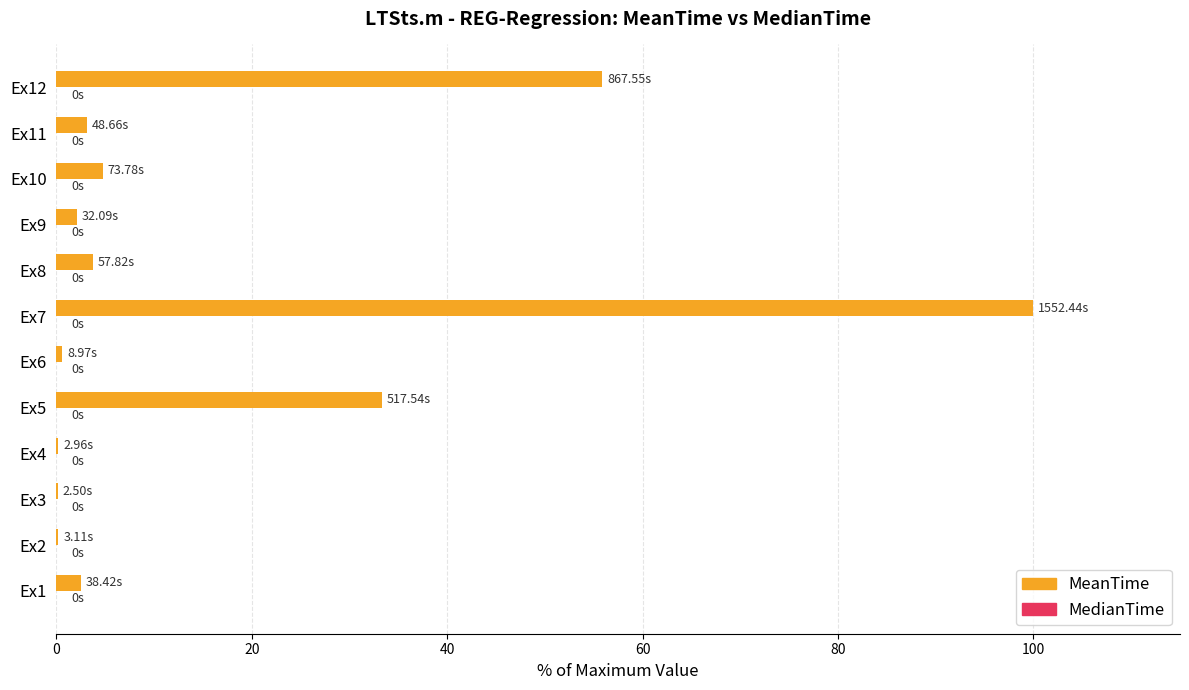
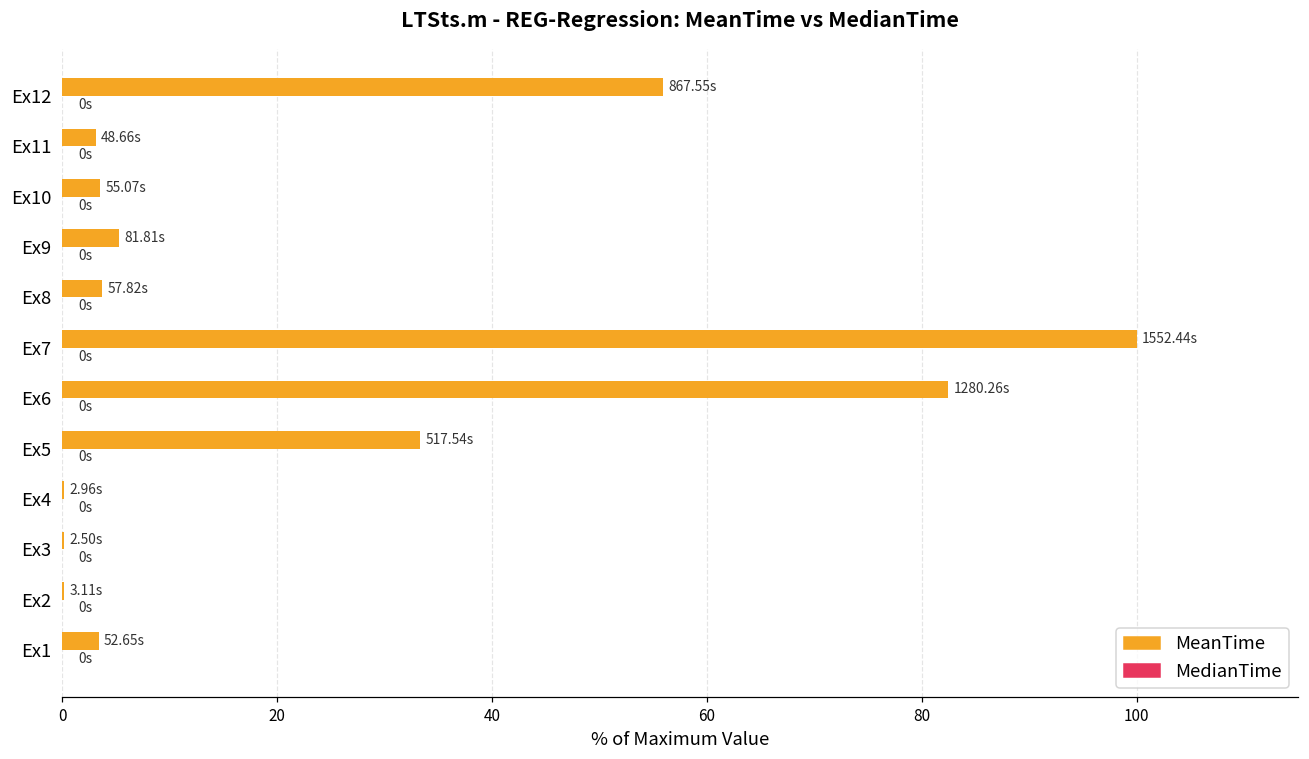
  {
    "MeanTime": {
-     "Ex10": "73.78s",
-     "Ex9": "32.09s",
-     "Ex6": "8.97s",
-     "Ex1": "38.42s"
+     "Ex10": "55.07s",
+     "Ex9": "81.81s",
+     "Ex6": "1280.26s",
+     "Ex1": "52.65s"
    },
    "MedianTime": {
      "Ex12": "0s",
      "Ex11": "0s",
      "Ex10": "0s",
      "Ex9": "0s",
      "Ex8": "0s",
      "Ex7": "0s",
      "Ex6": "0s",
      "Ex5": "0s",
      "Ex4": "0s",
      "Ex3": "0s",
      "Ex2": "0s",
      "Ex1": "0s"
    }
  }
